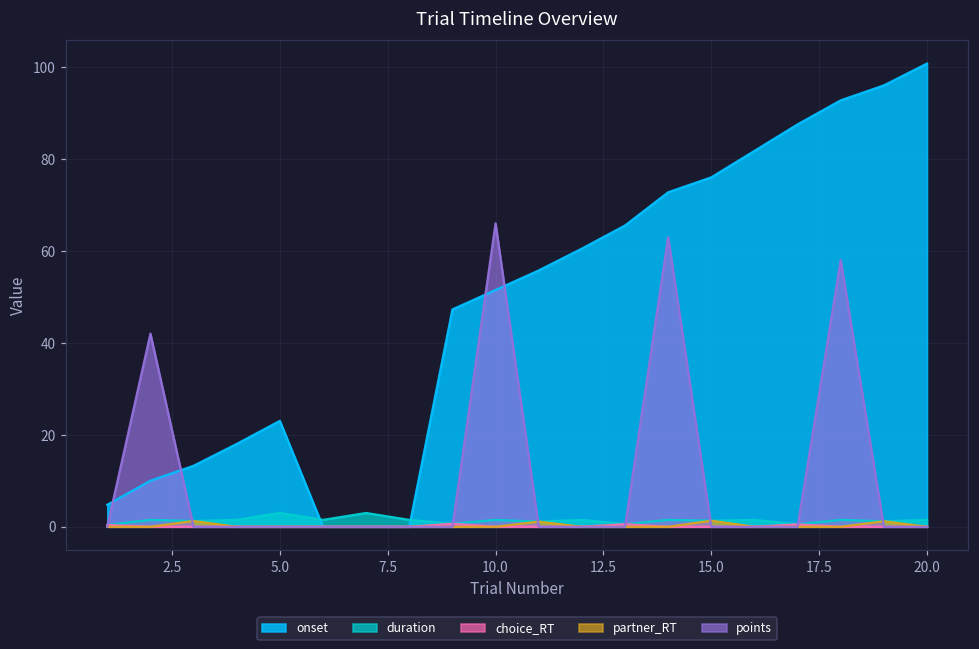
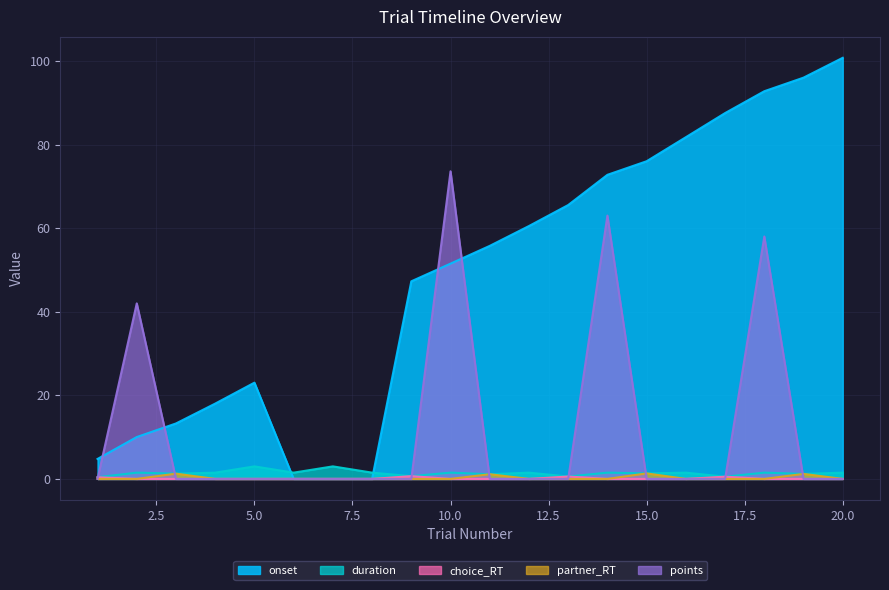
  {
    "points": {
-     "10.0": 66
+     "10.0": 74
    }
  }
